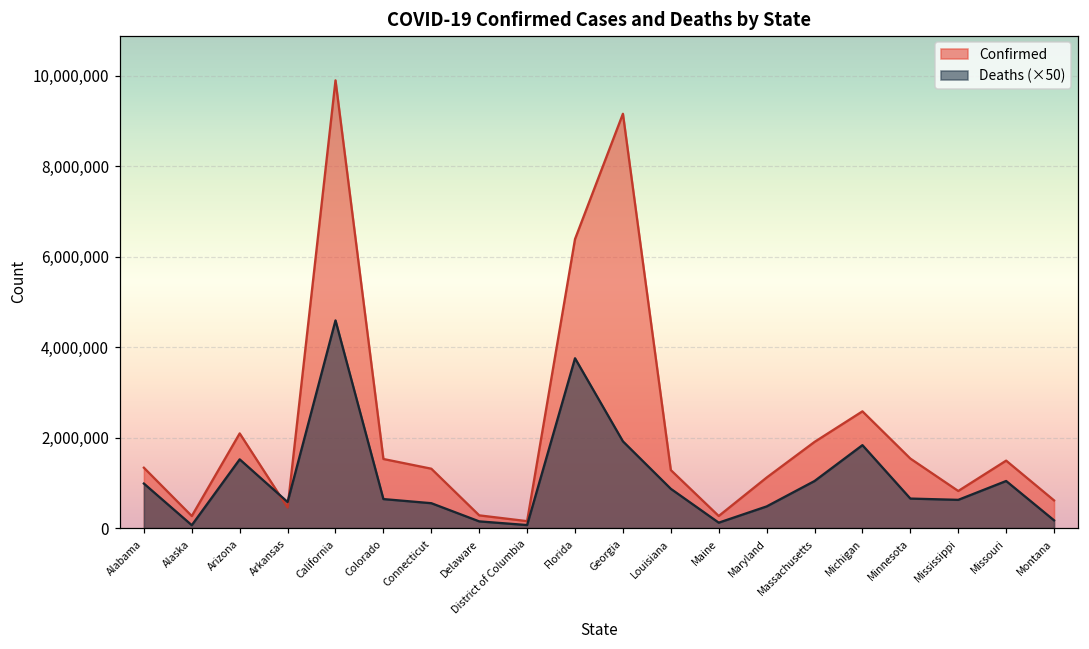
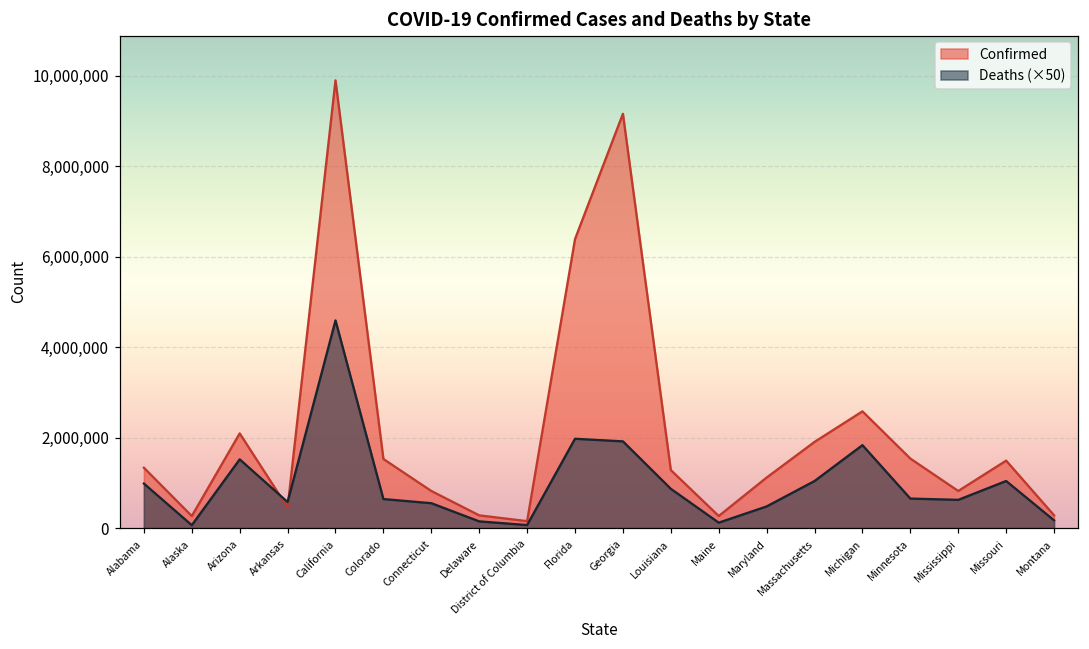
  {
    "Confirmed": {
      "Alabama": "1,300,000",
      "Alaska": "300,000",
      "Arizona": "2,100,000",
      "Arkansas": "500,000",
      "California": "9,900,000",
      "Colorado": "1,500,000",
-     "Connecticut": "1,300,000",
+     "Connecticut": "800,000",
      "Delaware": "300,000",
      "District of Columbia": "200,000",
      "Florida": "6,400,000",
      "Georgia": "9,200,000",
      "Louisiana": "1,300,000",
      "Maine": "300,000",
      "Maryland": "1,100,000",
      "Massachusetts": "1,900,000",
      "Michigan": "2,600,000",
      "Minnesota": "1,500,000",
      "Mississippi": "800,000",
      "Missouri": "1,500,000",
-     "Montana": "600,000"
+     "Montana": "300,000"
    },
    "Deaths (×50)": {
      "Alabama": "1,000,000",
      "Alaska": "100,000",
      "Arizona": "1,500,000",
      "Arkansas": "600,000",
      "California": "4,600,000",
      "Colorado": "600,000",
      "Connecticut": "600,000",
      "Delaware": "100,000",
      "District of Columbia": "100,000",
-     "Florida": "3,800,000",
+     "Florida": "2,000,000",
      "Georgia": "1,900,000",
      "Louisiana": "900,000",
      "Maine": "100,000",
      "Maryland": "500,000",
      "Massachusetts": "1,000,000",
      "Michigan": "1,800,000",
      "Minnesota": "700,000",
      "Mississippi": "600,000",
      "Missouri": "1,000,000",
      "Montana": "200,000"
    }
  }
